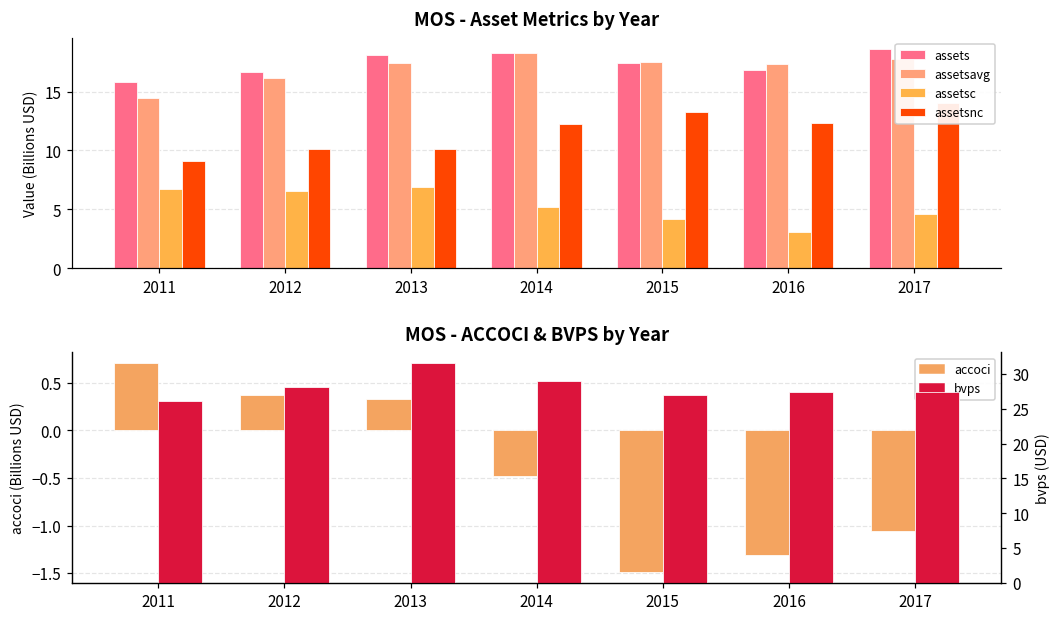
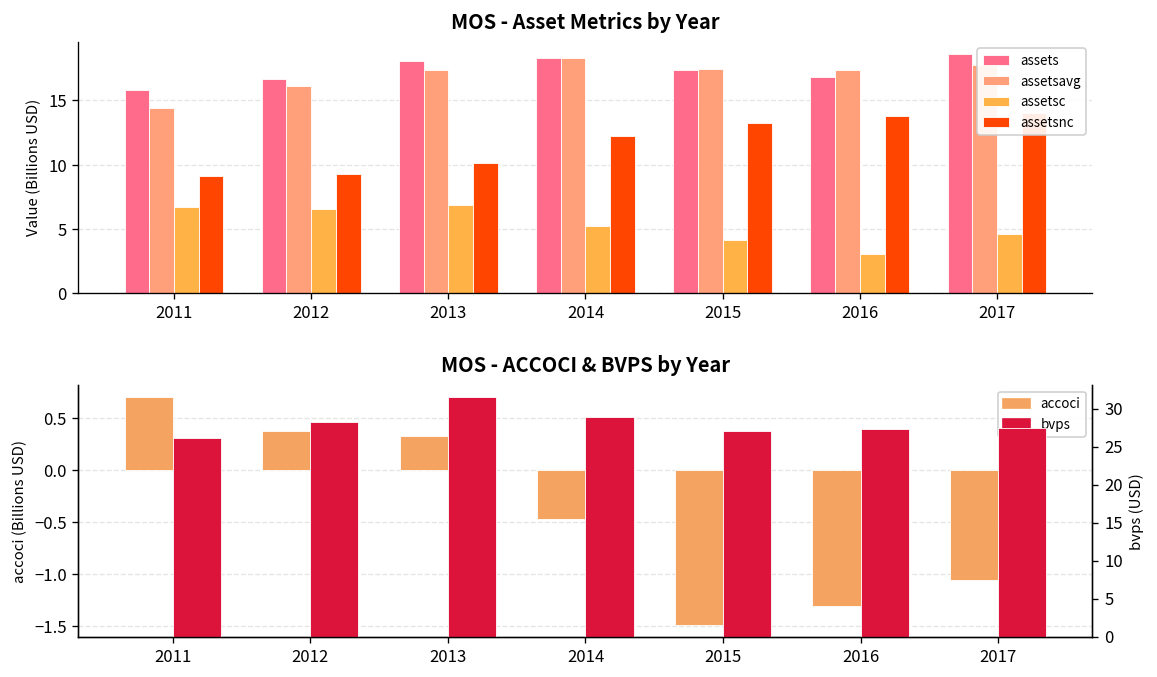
  {
    "MOS - Asset Metrics by Year": {
      "assetsnc": {
        "2011": 9.1,
-       "2012": 10.1,
+       "2012": 9.3,
        "2013": 10.2,
        "2014": 12.2,
        "2015": 13.2,
-       "2016": 12.3
+       "2016": 13.8
      }
    }
  }
